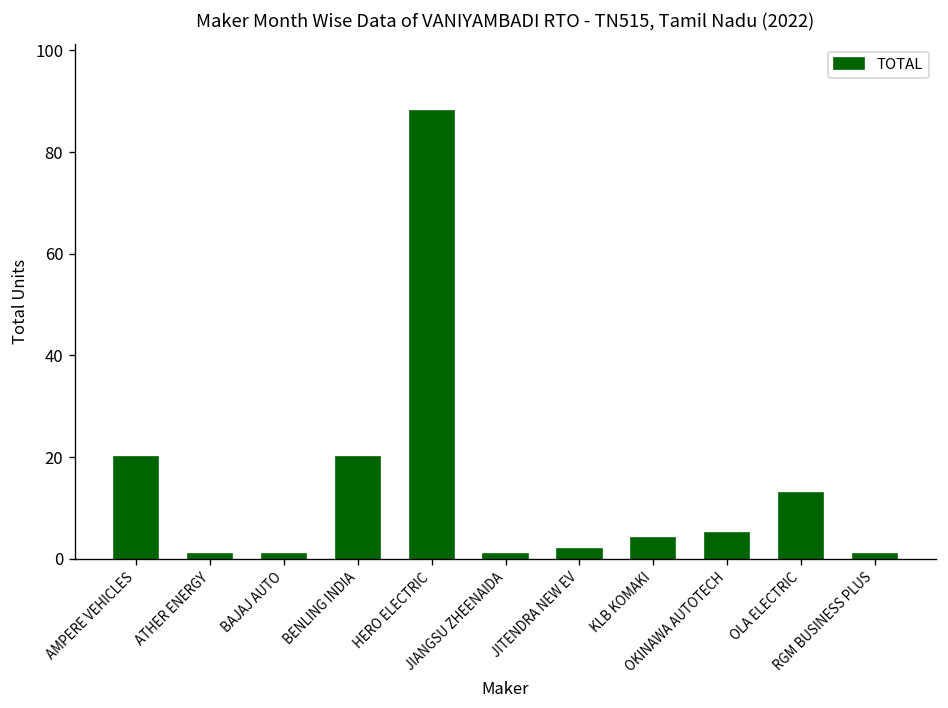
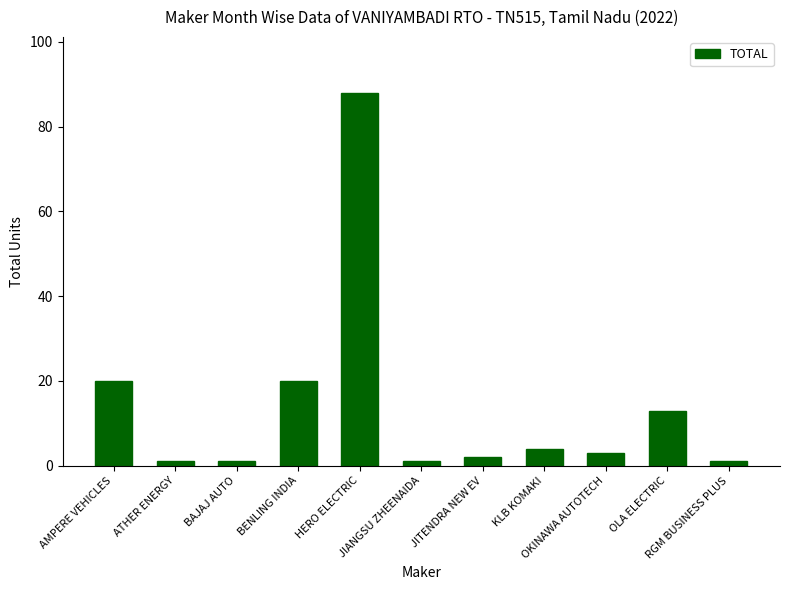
  {
    "AMPERE VEHICLES": 20,
    "ATHER ENERGY": 1,
    "BAJAJ AUTO": 1,
    "BENLING INDIA": 20,
    "HERO ELECTRIC": 88,
    "JIANGSU ZHEENAIDA": 1,
    "JITENDRA NEW EV": 2,
    "KLB KOMAKI": 4,
-   "OKINAWA AUTOTECH": 5,
+   "OKINAWA AUTOTECH": 3,
    "OLA ELECTRIC": 13,
    "RGM BUSINESS PLUS": 1
  }
